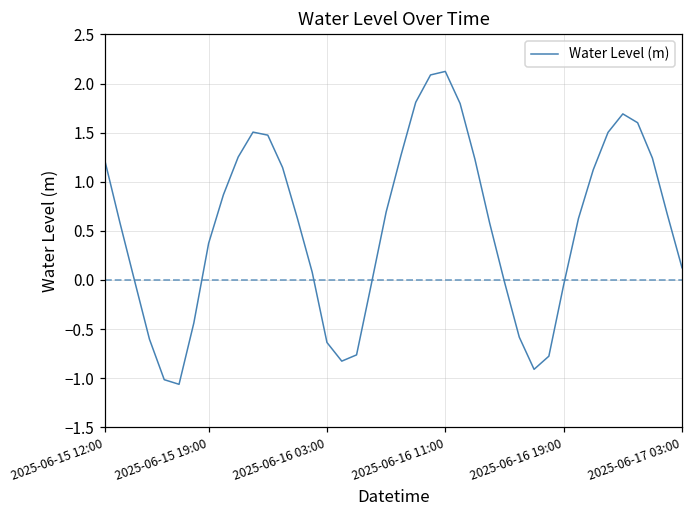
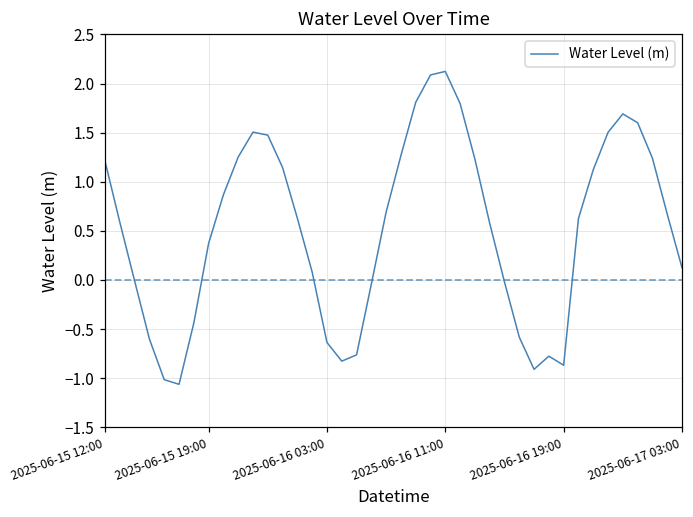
  {
    "2025-06-15 12:00": 1.2,
    "2025-06-15 19:00": 0.4,
    "2025-06-16 03:00": -0.6,
    "2025-06-16 11:00": 2.1,
-   "2025-06-16 19:00": -0.1,
+   "2025-06-16 19:00": -0.9,
    "2025-06-17 03:00": 0.1
  }
